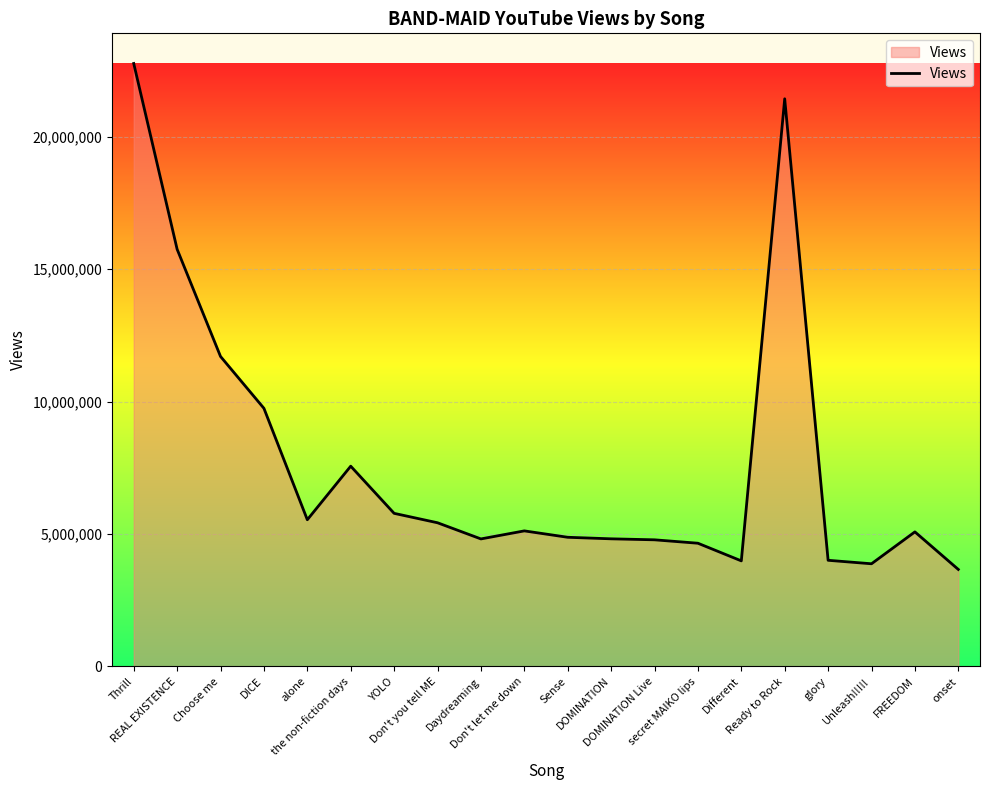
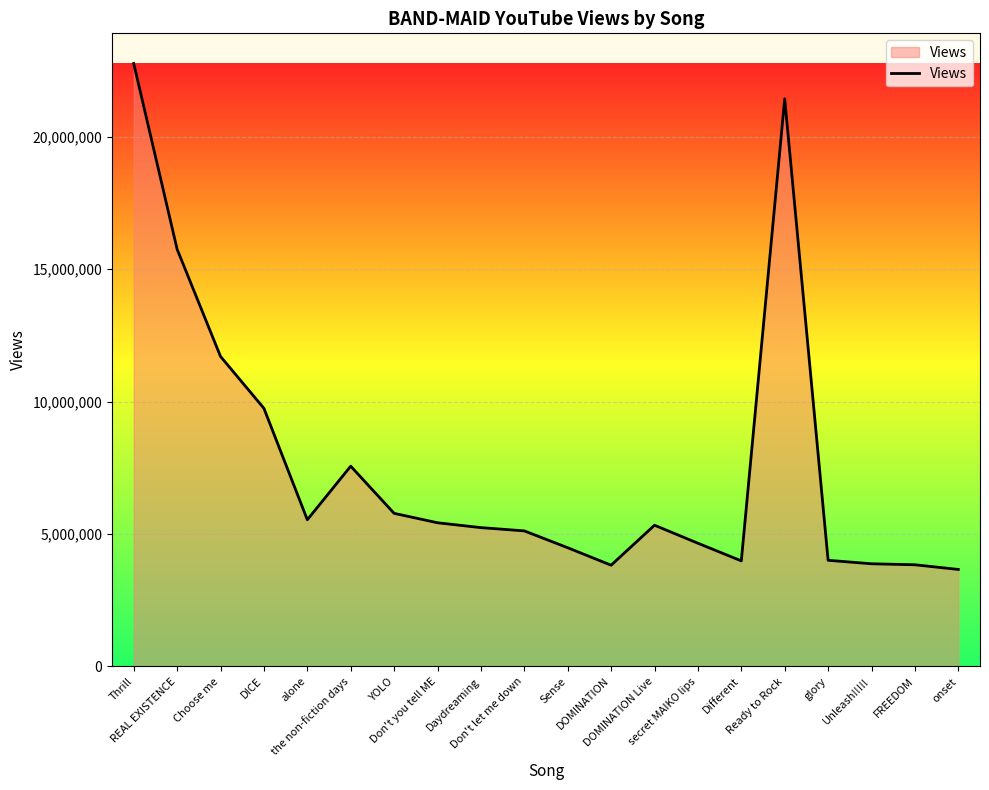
  {
    "Thrill": "22,800,000",
    "REAL EXISTENCE": "15,700,000",
    "Choose me": "11,700,000",
    "DICE": "9,700,000",
    "alone": "5,500,000",
    "the non-fiction days": "7,600,000",
    "YOLO": "5,800,000",
    "Don't you tell ME": "5,400,000",
-   "Daydreaming": "4,800,000",
+   "Daydreaming": "5,200,000",
    "Don't let me down": "5,100,000",
-   "Sense": "4,900,000",
-   "DOMINATION": "4,800,000",
-   "DOMINATION Live": "4,800,000",
+   "Sense": "4,500,000",
+   "DOMINATION": "3,800,000",
+   "DOMINATION Live": "5,300,000",
    "secret MAIKO lips": "4,700,000",
    "Different": "4,000,000",
    "Ready to Rock": "21,400,000",
    "glory": "4,000,000",
    "Unleash!!!!!": "3,900,000",
-   "FREEDOM": "5,100,000",
+   "FREEDOM": "3,800,000",
    "onset": "3,700,000"
  }
